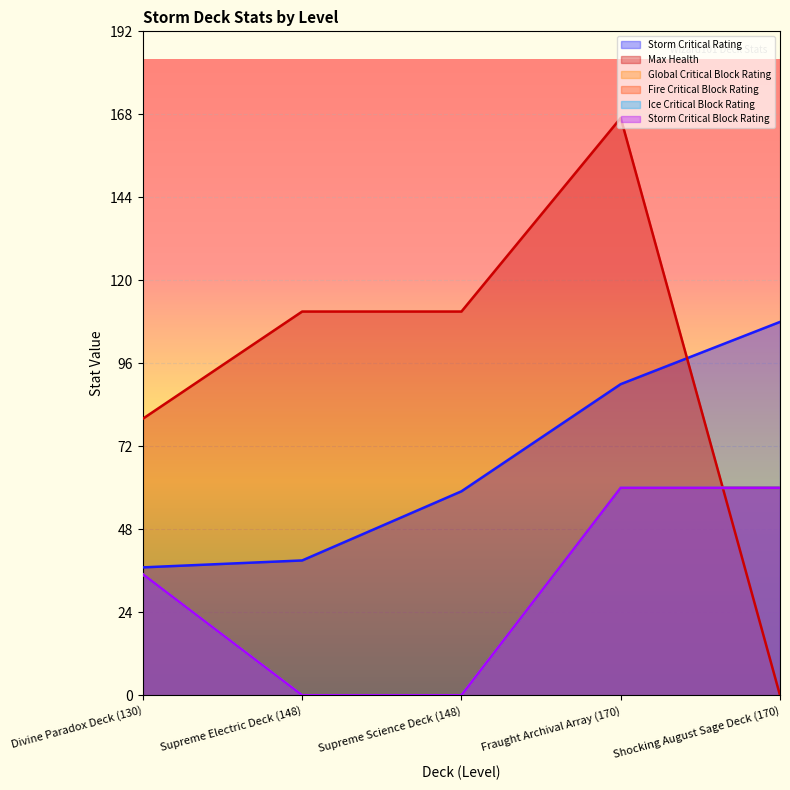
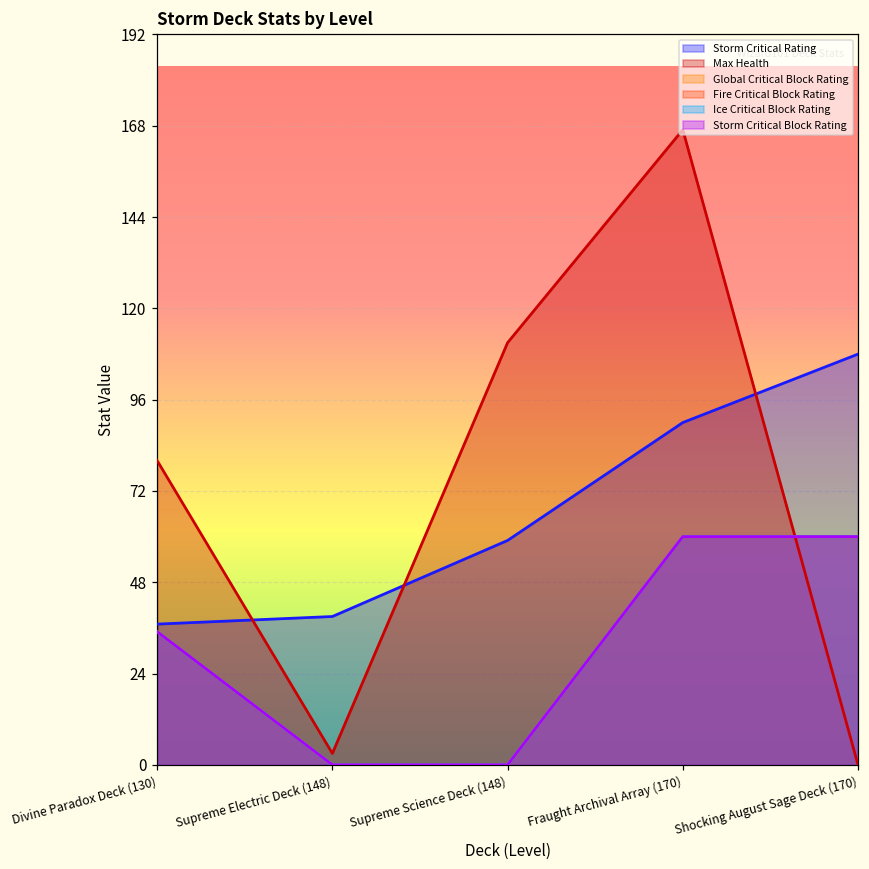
  {
    "Storm Critical Rating": {
      "Divine Paradox Deck (130)": 37,
      "Supreme Electric Deck (148)": 39,
      "Supreme Science Deck (148)": 59,
      "Fraught Archival Array (170)": 90,
      "Shocking August Sage Deck (170)": 108
    },
    "Max Health": {
      "Divine Paradox Deck (130)": 80,
-     "Supreme Electric Deck (148)": 111,
+     "Supreme Electric Deck (148)": 3,
      "Supreme Science Deck (148)": 111,
      "Shocking August Sage Deck (170)": 0
    },
    "Storm Critical Block Rating": {
      "Divine Paradox Deck (130)": 35,
      "Supreme Electric Deck (148)": 0,
      "Supreme Science Deck (148)": 0,
      "Fraught Archival Array (170)": 60,
      "Shocking August Sage Deck (170)": 60
    }
  }
